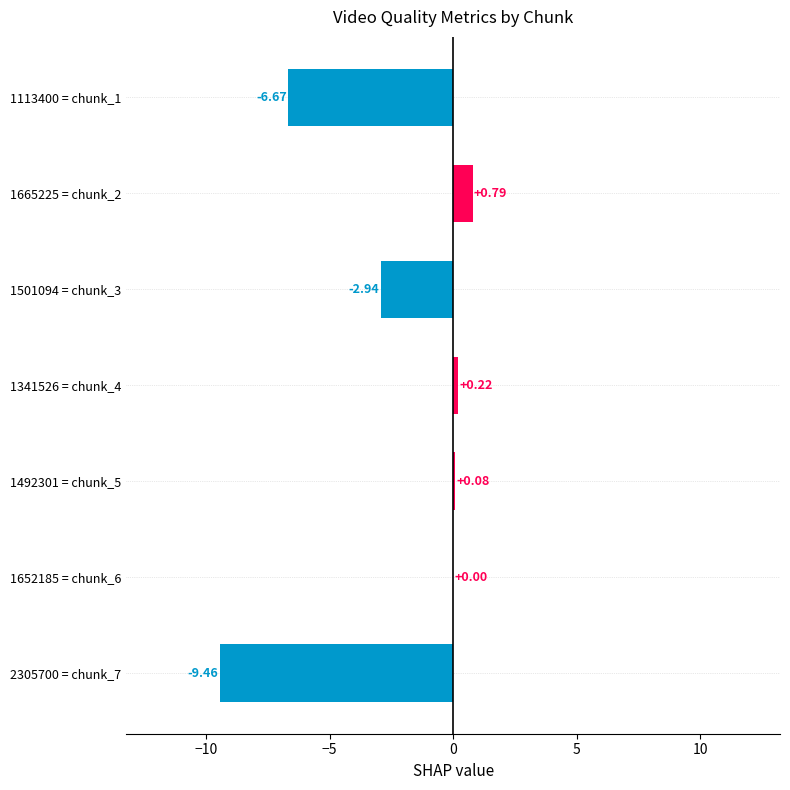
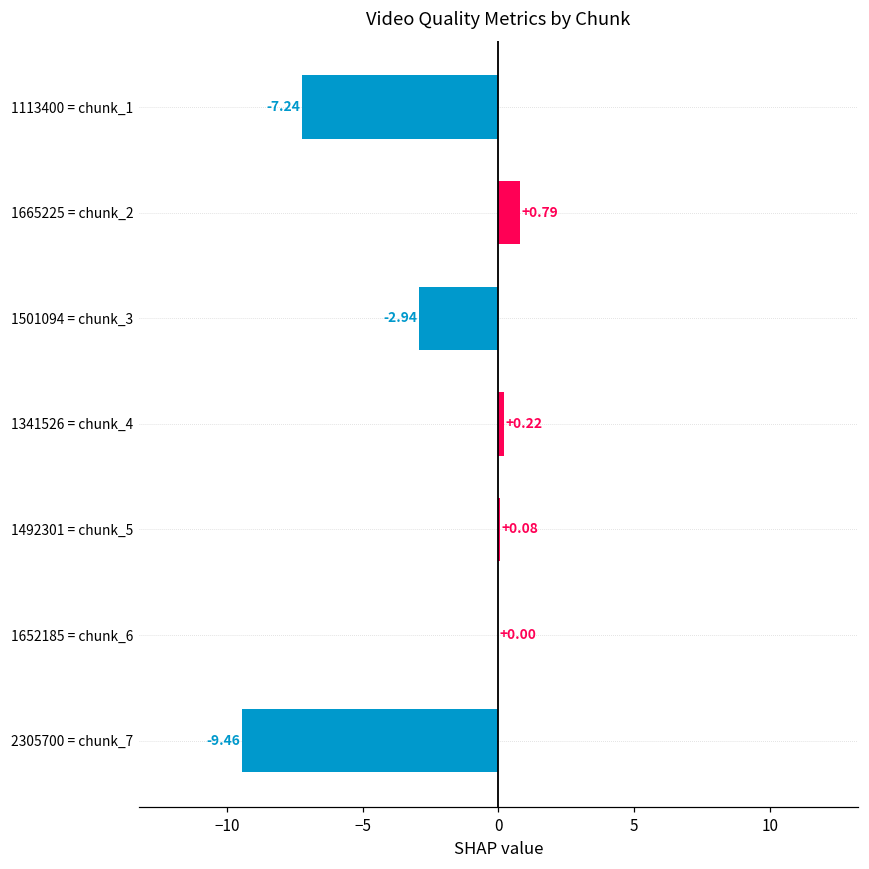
  {
-   "1113400 = chunk_1": "-6.67",
+   "1113400 = chunk_1": "-7.24",
    "1665225 = chunk_2": "+0.79",
    "1501094 = chunk_3": "-2.94",
    "1341526 = chunk_4": "+0.22",
    "1492301 = chunk_5": "+0.08",
    "1652185 = chunk_6": "+0.00",
    "2305700 = chunk_7": "-9.46"
  }
